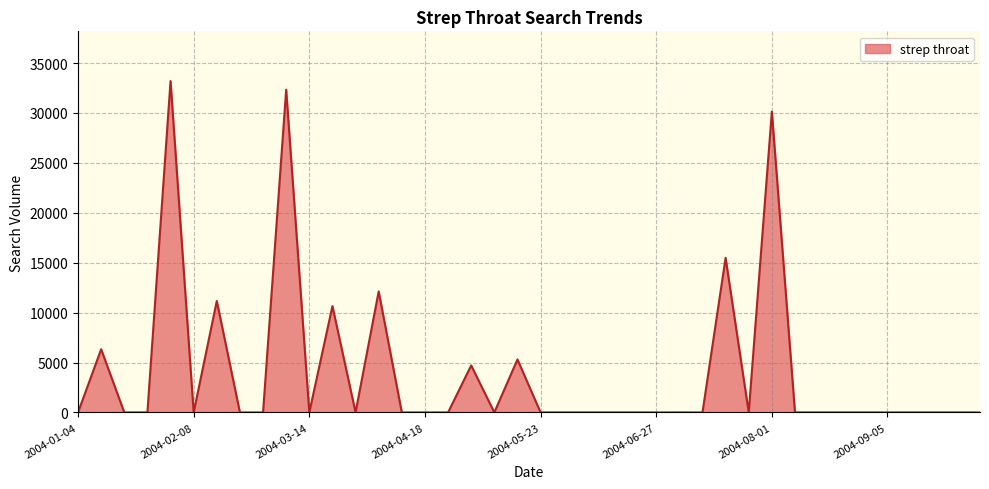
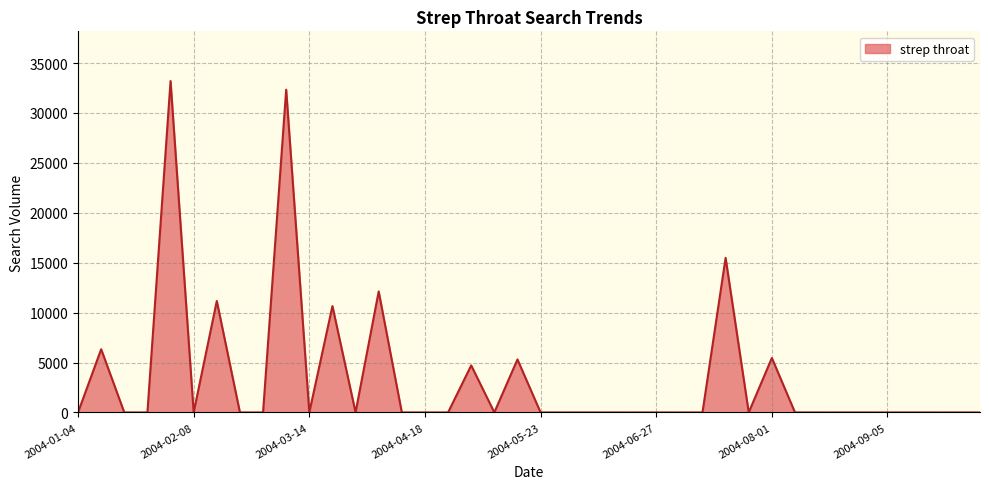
  {
    "2004-01-04": 0,
    "2004-02-08": 0,
    "2004-03-14": 0,
    "2004-04-18": 0,
    "2004-05-23": 0,
    "2004-06-27": 0,
-   "2004-08-01": 30000,
+   "2004-08-01": 5000,
    "2004-09-05": 0
  }
